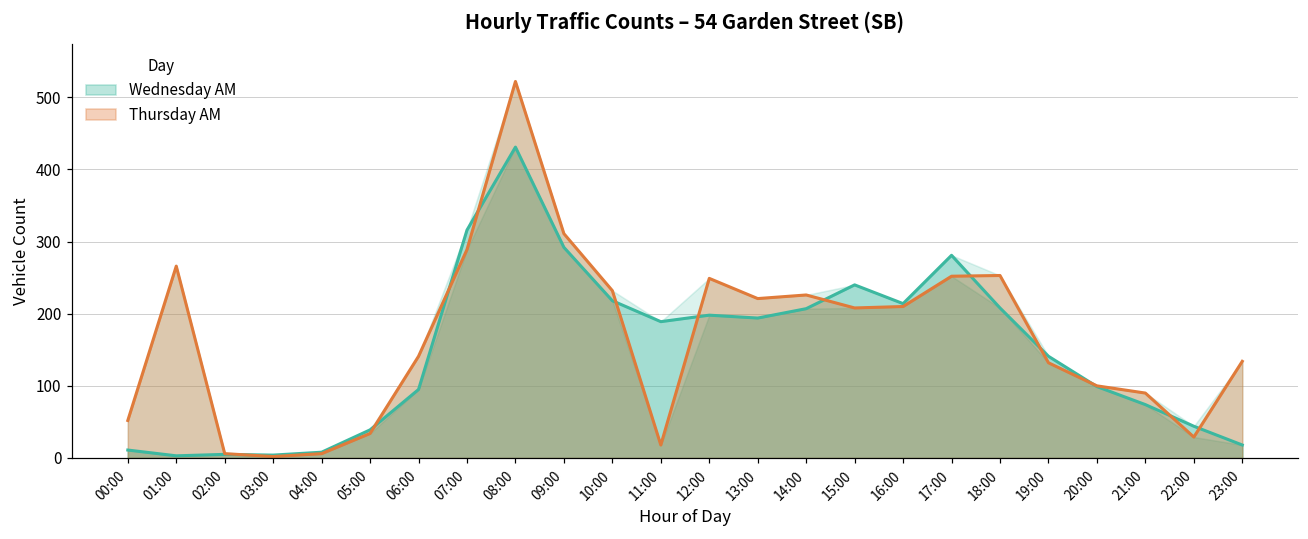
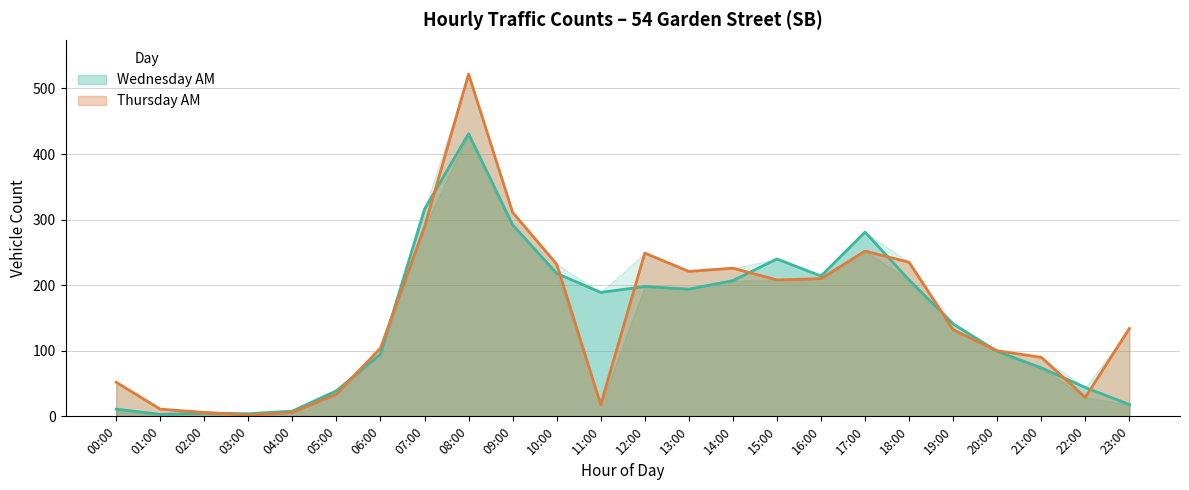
  {
    "Thursday AM": {
-     "01:00": 270,
-     "06:00": 140,
-     "18:00": 250
+     "01:00": 10,
+     "06:00": 100,
+     "18:00": 240
    }
  }
